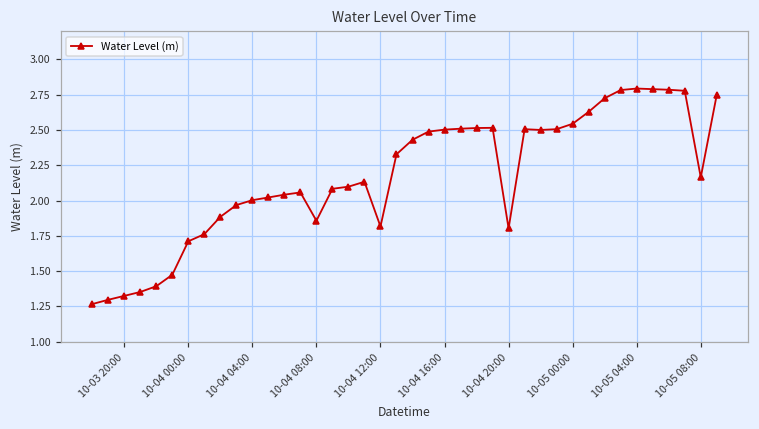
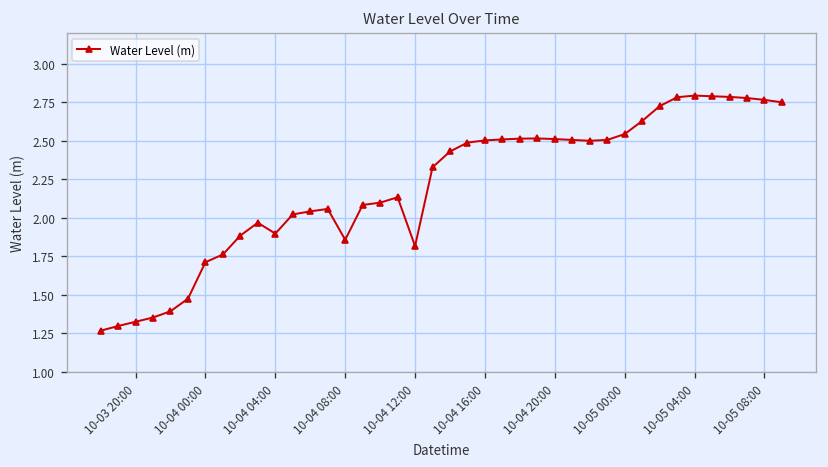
  {
    "10-03 20:00": 1.33,
    "10-04 00:00": 1.71,
-   "10-04 04:00": 2.00,
+   "10-04 04:00": 1.90,
    "10-04 08:00": 1.86,
    "10-04 12:00": 1.82,
    "10-04 16:00": 2.50,
-   "10-04 20:00": 1.80,
+   "10-04 20:00": 2.51,
    "10-05 00:00": 2.54,
    "10-05 04:00": 2.79,
-   "10-05 08:00": 2.16
+   "10-05 08:00": 2.77
  }
